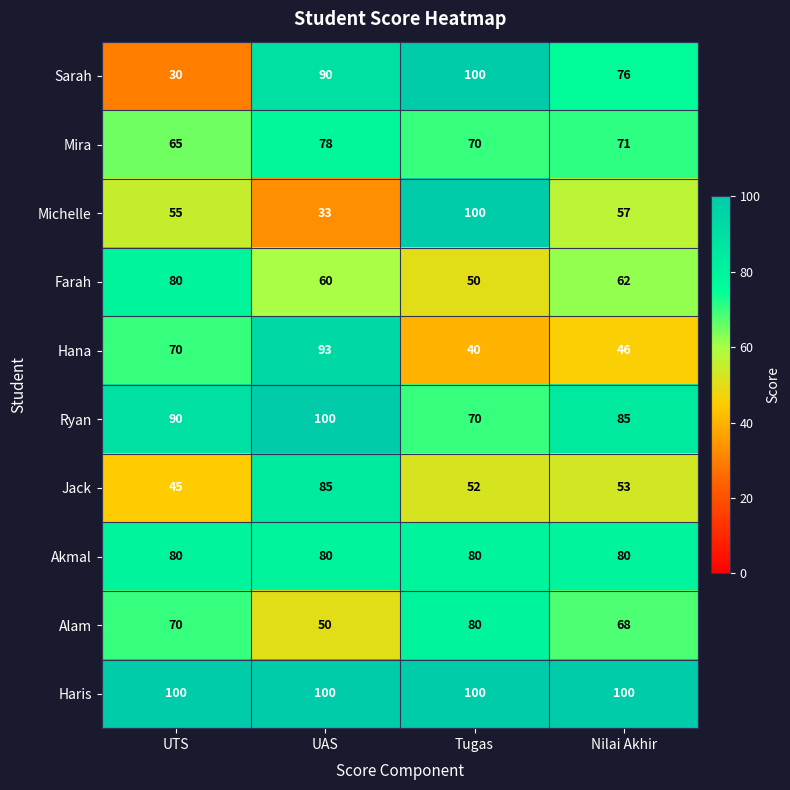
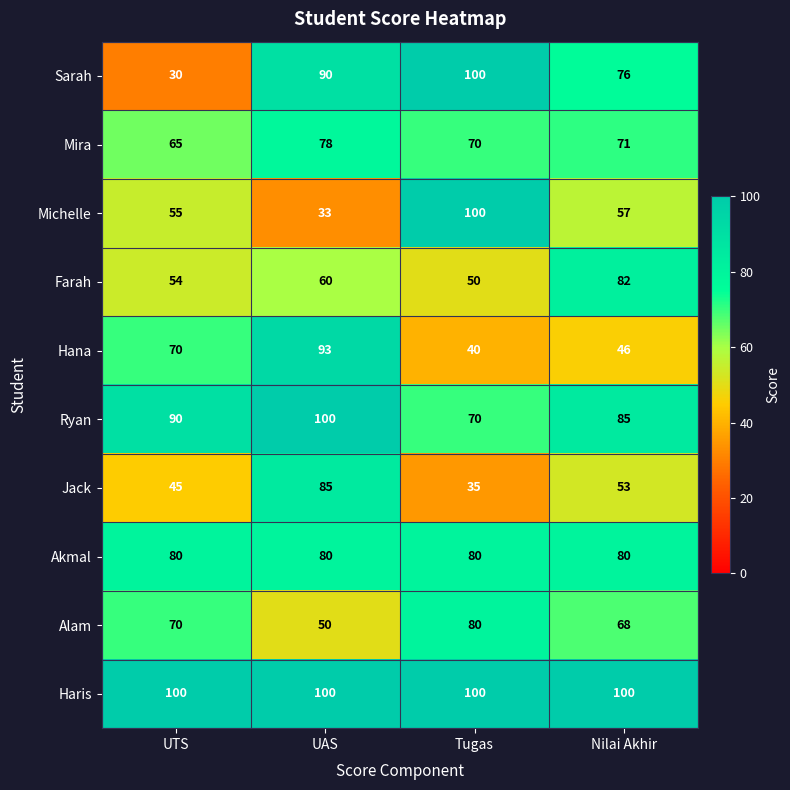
  {
    "Sarah": {
      "UTS": 30,
      "UAS": 90,
      "Tugas": 100,
      "Nilai Akhir": 76
    },
    "Mira": {
      "UTS": 65,
      "UAS": 78,
      "Tugas": 70,
      "Nilai Akhir": 71
    },
    "Michelle": {
      "UTS": 55,
      "UAS": 33,
      "Tugas": 100,
      "Nilai Akhir": 57
    },
    "Farah": {
-     "UTS": 80,
+     "UTS": 54,
      "UAS": 60,
      "Tugas": 50,
-     "Nilai Akhir": 62
+     "Nilai Akhir": 82
    },
    "Hana": {
      "UTS": 70,
      "UAS": 93,
      "Tugas": 40,
      "Nilai Akhir": 46
    },
    "Ryan": {
      "UTS": 90,
      "UAS": 100,
      "Tugas": 70,
      "Nilai Akhir": 85
    },
    "Jack": {
      "UTS": 45,
      "UAS": 85,
-     "Tugas": 52,
+     "Tugas": 35,
      "Nilai Akhir": 53
    },
    "Akmal": {
      "UTS": 80,
      "UAS": 80,
      "Tugas": 80,
      "Nilai Akhir": 80
    },
    "Alam": {
      "UTS": 70,
      "UAS": 50,
      "Tugas": 80,
      "Nilai Akhir": 68
    },
    "Haris": {
      "UTS": 100,
      "UAS": 100,
      "Tugas": 100,
      "Nilai Akhir": 100
    }
  }
